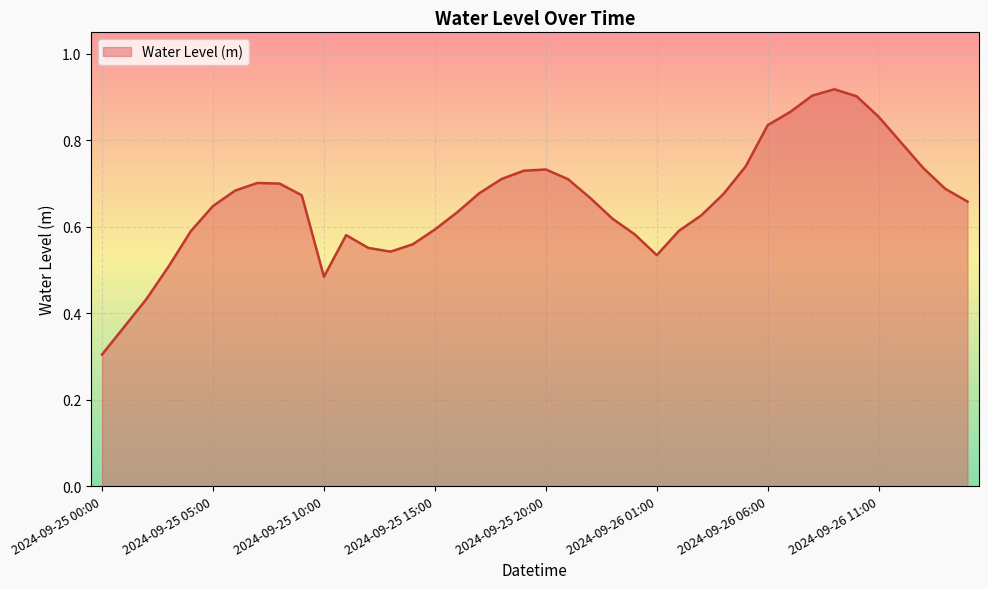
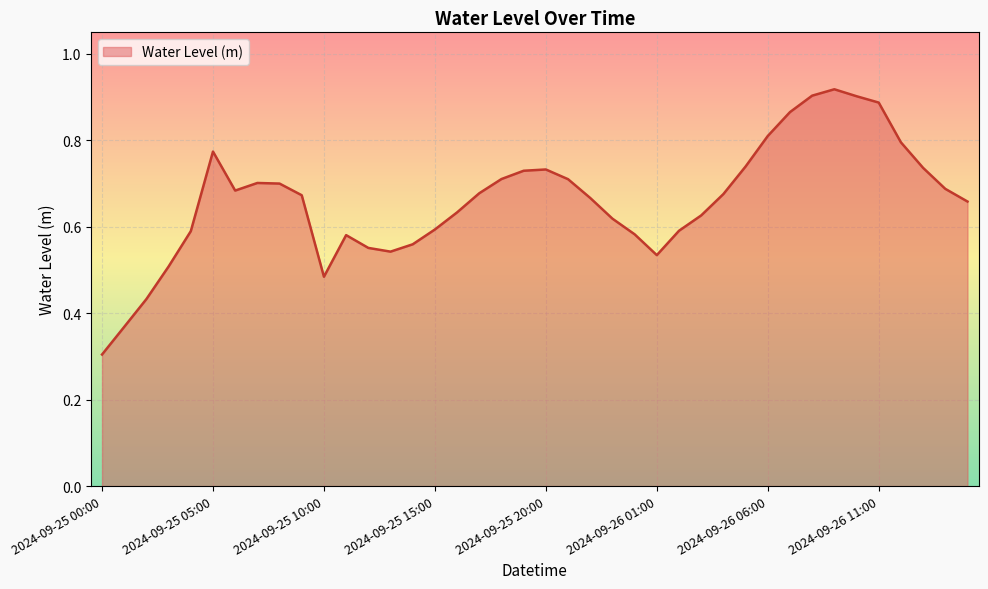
  {
    "2024-09-25 00:00": 0.30,
-   "2024-09-25 05:00": 0.65,
+   "2024-09-25 05:00": 0.77,
    "2024-09-25 10:00": 0.48,
    "2024-09-25 15:00": 0.59,
    "2024-09-25 20:00": 0.73,
    "2024-09-26 01:00": 0.53,
-   "2024-09-26 06:00": 0.84,
-   "2024-09-26 11:00": 0.85
+   "2024-09-26 06:00": 0.81,
+   "2024-09-26 11:00": 0.89
  }
